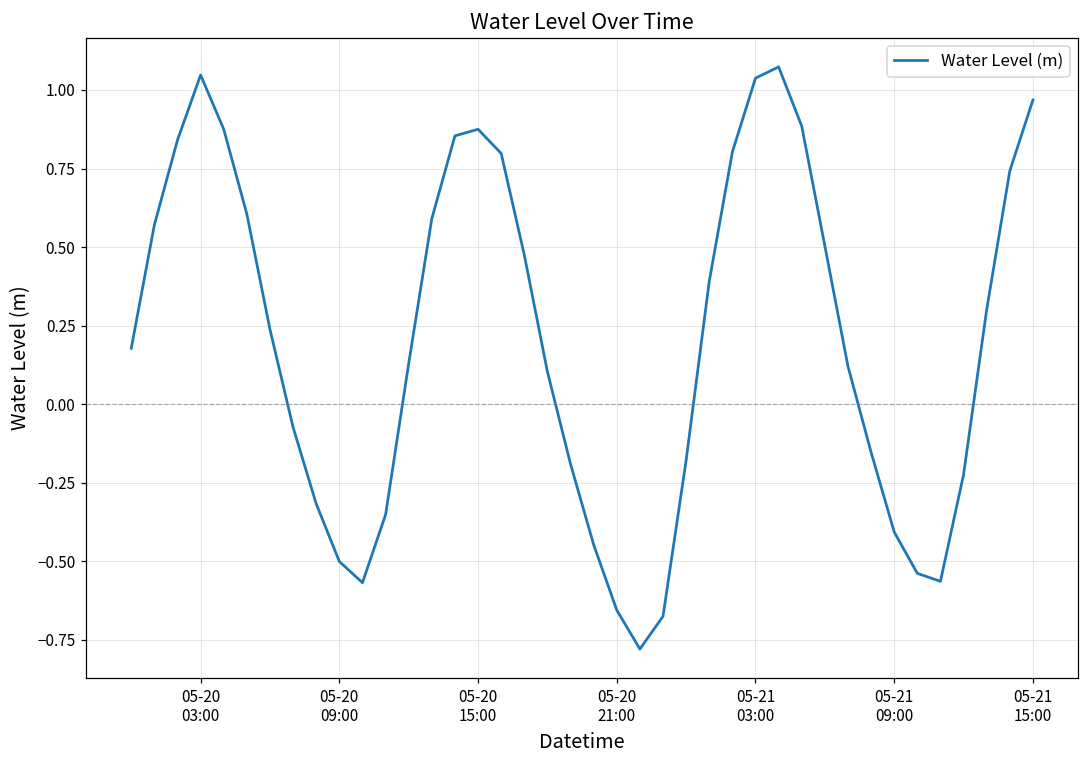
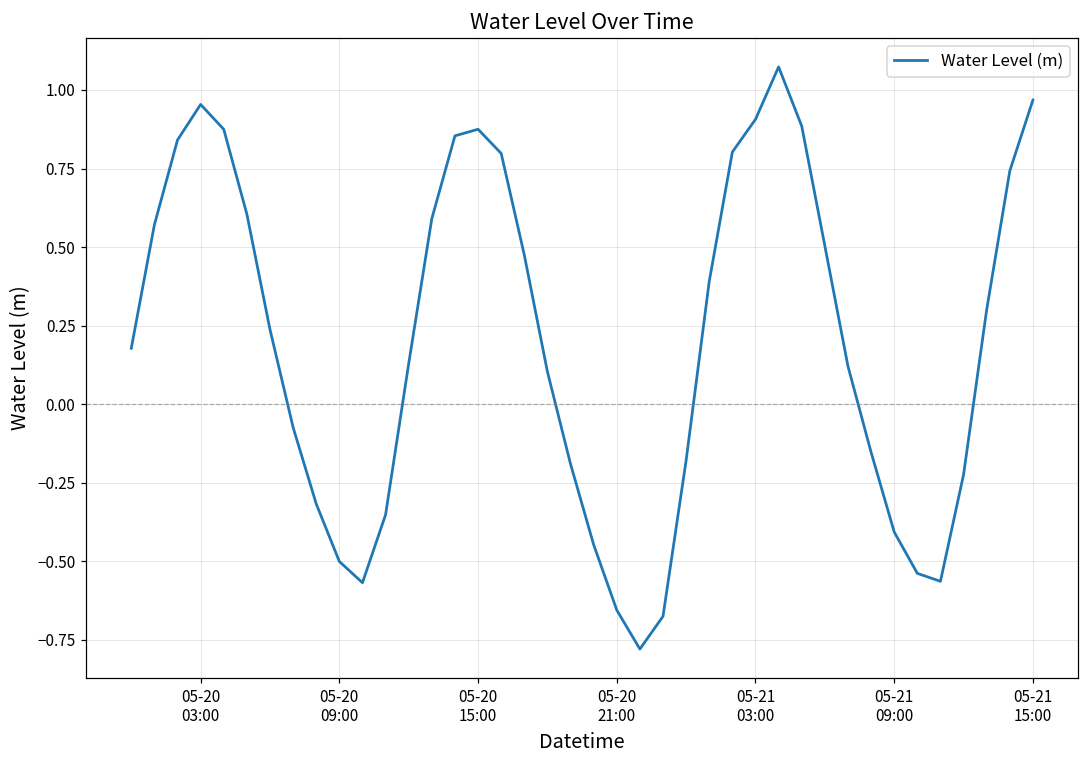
  {
-   "05-20 03:00": 1.05,
+   "05-20 03:00": 0.95,
    "05-20 09:00": -0.50,
    "05-20 15:00": 0.87,
    "05-20 21:00": -0.65,
-   "05-21 03:00": 1.04,
+   "05-21 03:00": 0.91,
    "05-21 09:00": -0.41,
    "05-21 15:00": 0.97
  }
